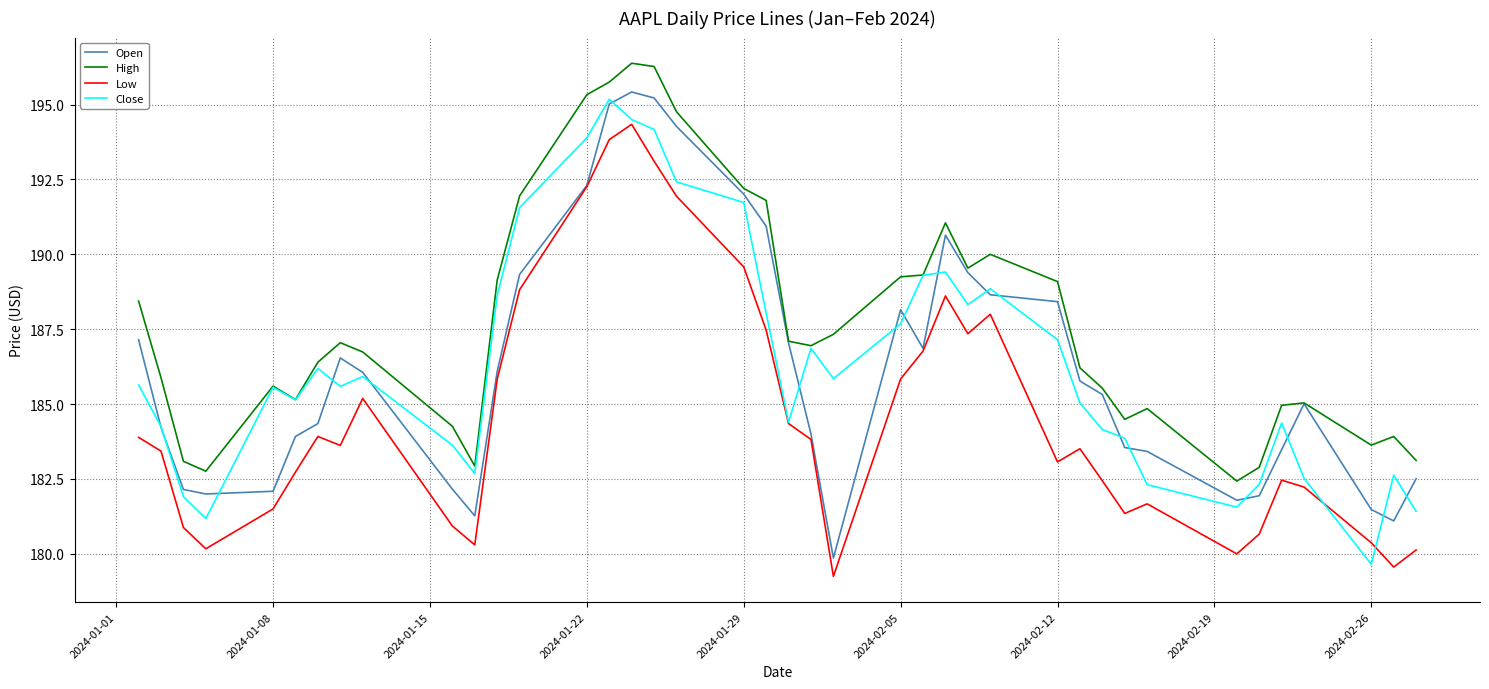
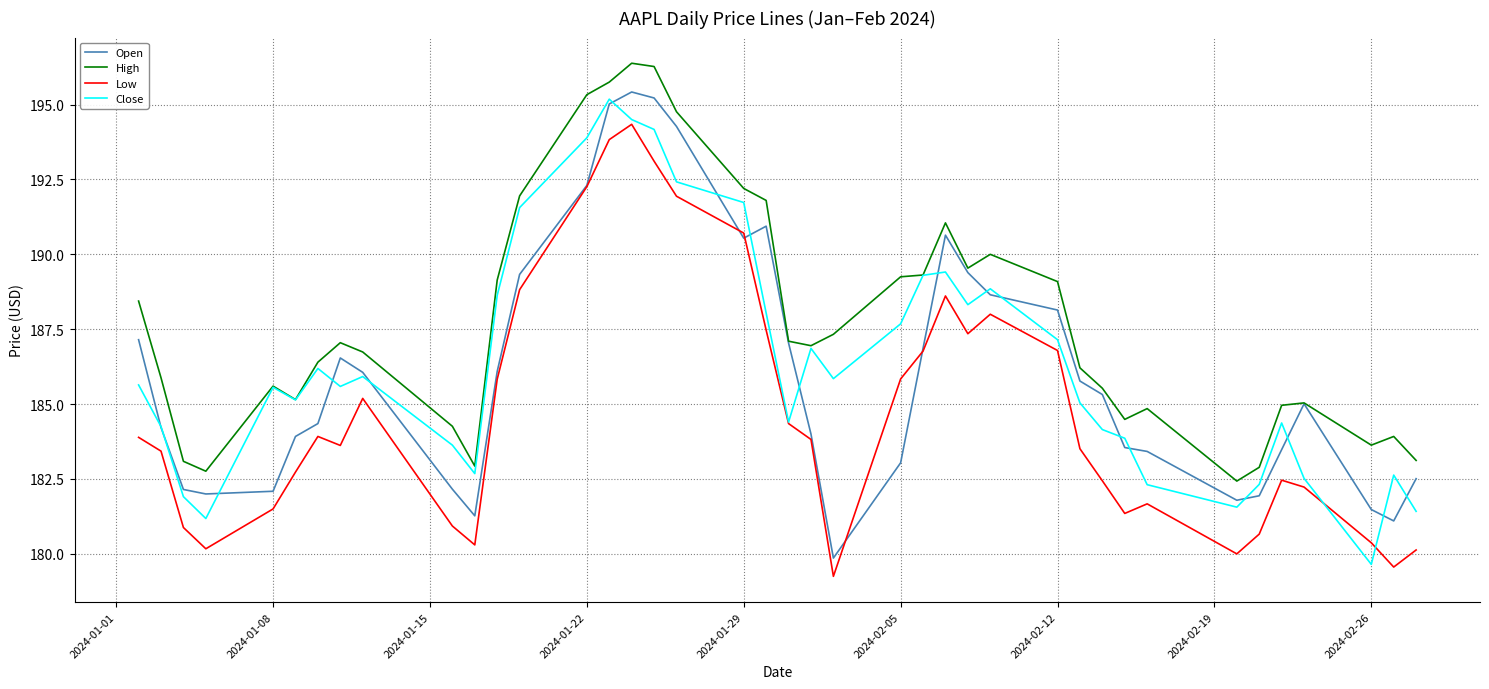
  {
    "Open": {
      "2024-01-08": 182.1,
-     "2024-01-29": 192.0,
-     "2024-02-05": 188.2,
-     "2024-02-12": 188.4,
+     "2024-01-29": 190.5,
+     "2024-02-05": 183.0,
+     "2024-02-12": 188.1,
      "2024-02-26": 181.5
    },
    "High": {
      "2024-01-22": 195.3,
      "2024-01-29": 192.2,
      "2024-02-05": 189.3,
      "2024-02-12": 189.1,
      "2024-02-26": 183.6
    },
    "Low": {
      "2024-01-08": 181.5,
-     "2024-01-29": 189.6,
+     "2024-01-29": 190.7,
      "2024-02-05": 185.8,
-     "2024-02-12": 183.1,
+     "2024-02-12": 186.8,
      "2024-02-26": 180.4
    },
    "Close": {
      "2024-01-22": 193.9,
      "2024-01-29": 191.7,
      "2024-02-05": 187.7,
      "2024-02-12": 187.2,
      "2024-02-26": 179.7
    }
  }
